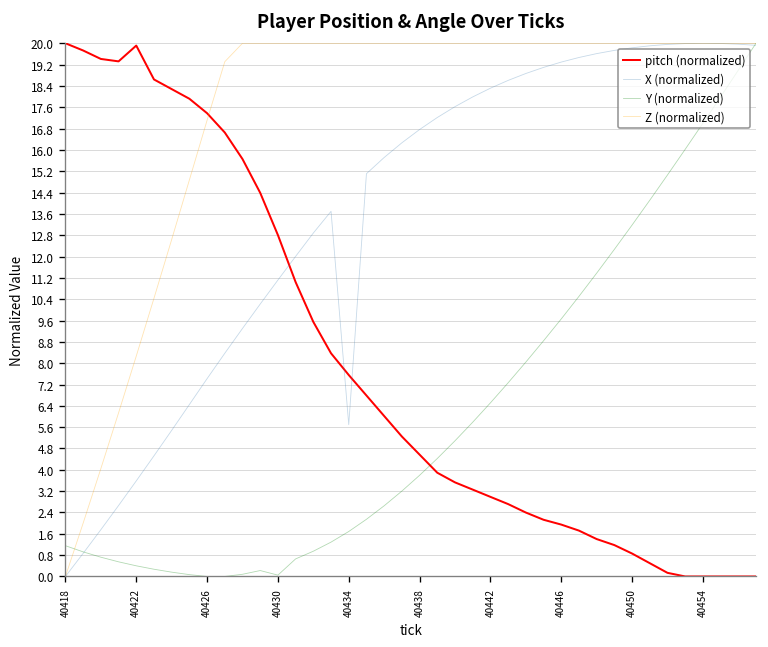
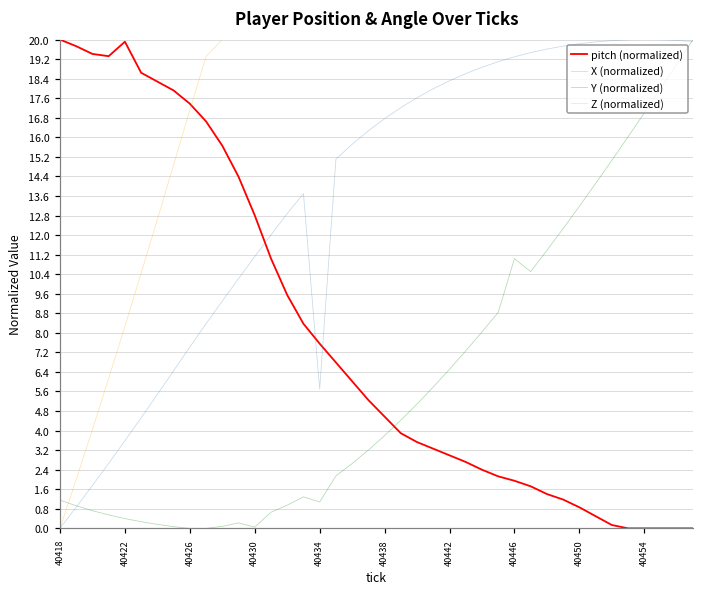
  {
    "pitch (normalized)": {
      "40418": 20.0,
      "40422": 19.9,
      "40426": 17.4,
      "40430": 12.8,
      "40434": 7.6,
      "40438": 4.6,
      "40442": 3.0,
      "40446": 1.9,
      "40450": 0.9,
      "40454": 0.0
    },
    "X (normalized)": {
      "40422": 3.6,
      "40426": 7.4,
      "40430": 11.1,
      "40434": 5.7,
      "40438": 16.8,
      "40442": 18.3,
      "40446": 19.3,
      "40450": 19.8
    },
    "Y (normalized)": {
      "40418": 1.2,
      "40422": 0.4,
      "40426": 0.0,
      "40430": 0.0,
-     "40434": 1.7,
+     "40434": 1.1,
      "40438": 3.8,
      "40442": 6.5,
-     "40446": 9.7,
+     "40446": 11.0,
      "40450": 13.2
    },
    "Z (normalized)": {
      "40422": 8.3,
      "40426": 17.1,
      "40430": 20.0,
      "40434": 20.0,
      "40438": 20.0,
      "40442": 20.0,
      "40446": 20.0,
      "40450": 20.0
    }
  }
